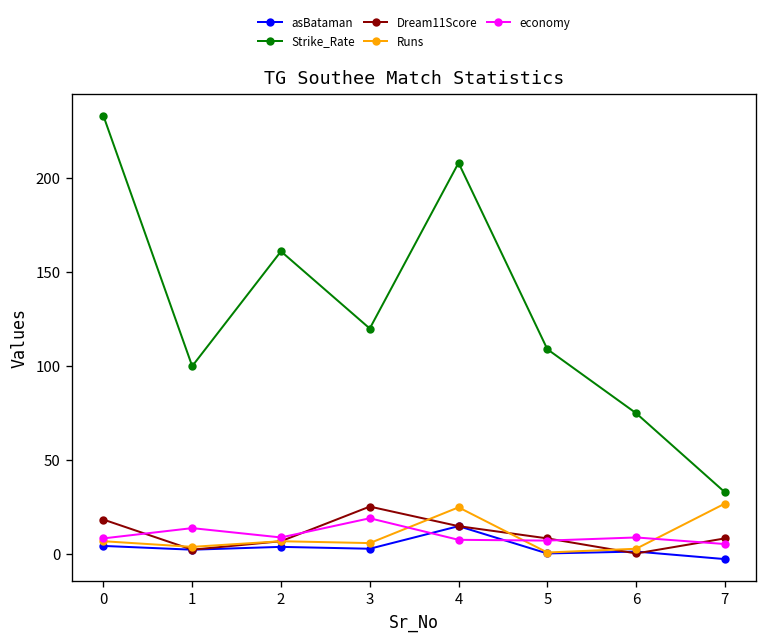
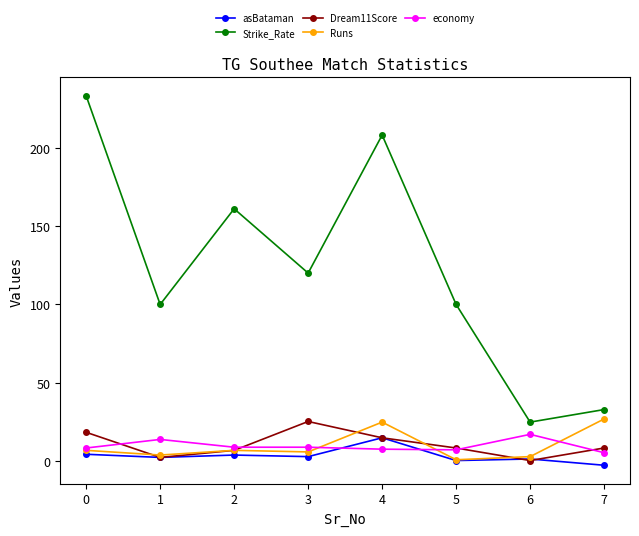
  {
    "asBataman": {
      "0": 5,
      "2": 4,
      "3": 3,
      "7": -3
    },
    "Strike_Rate": {
      "0": 233,
      "1": 100,
      "2": 161,
      "3": 120,
      "4": 208,
-     "5": 109,
-     "6": 75,
+     "5": 100,
+     "6": 25,
      "7": 33
    },
    "Dream11Score": {
      "0": 19,
      "3": 25,
      "7": 9
    },
    "Runs": {
      "3": 6,
      "4": 25,
      "7": 27
    },
    "economy": {
      "1": 14,
      "2": 9,
-     "3": 19,
+     "3": 9,
      "4": 8,
-     "6": 9,
+     "6": 17,
      "7": 6
    }
  }
